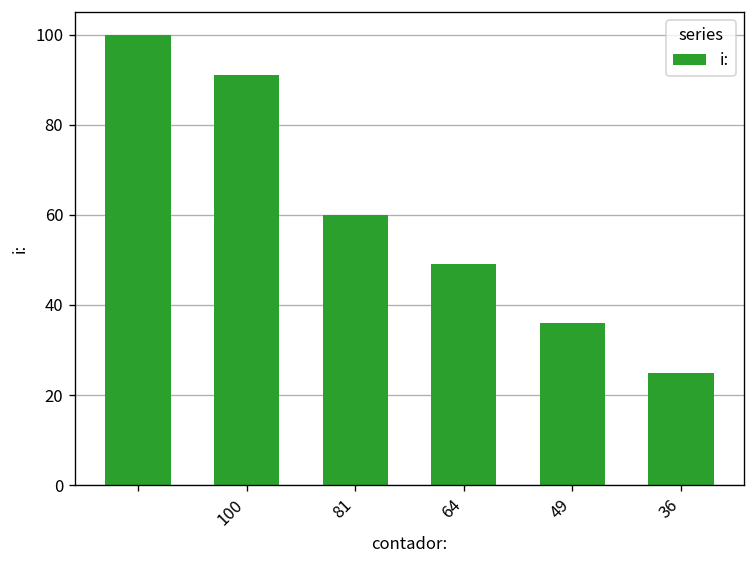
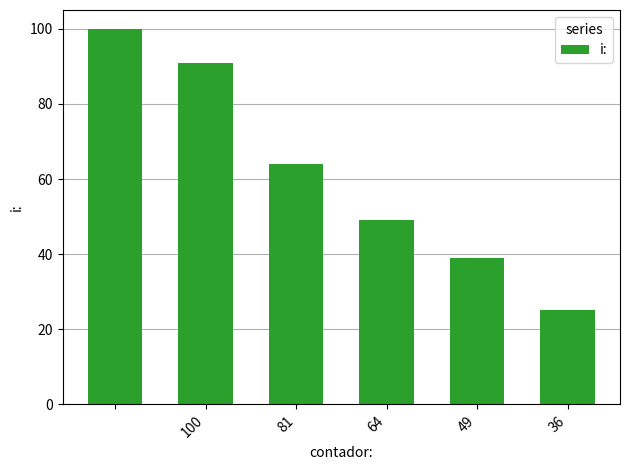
  {
    "100": 91,
-   "81": 60,
+   "81": 64,
    "64": 49,
-   "49": 36,
+   "49": 39,
    "36": 25
  }
